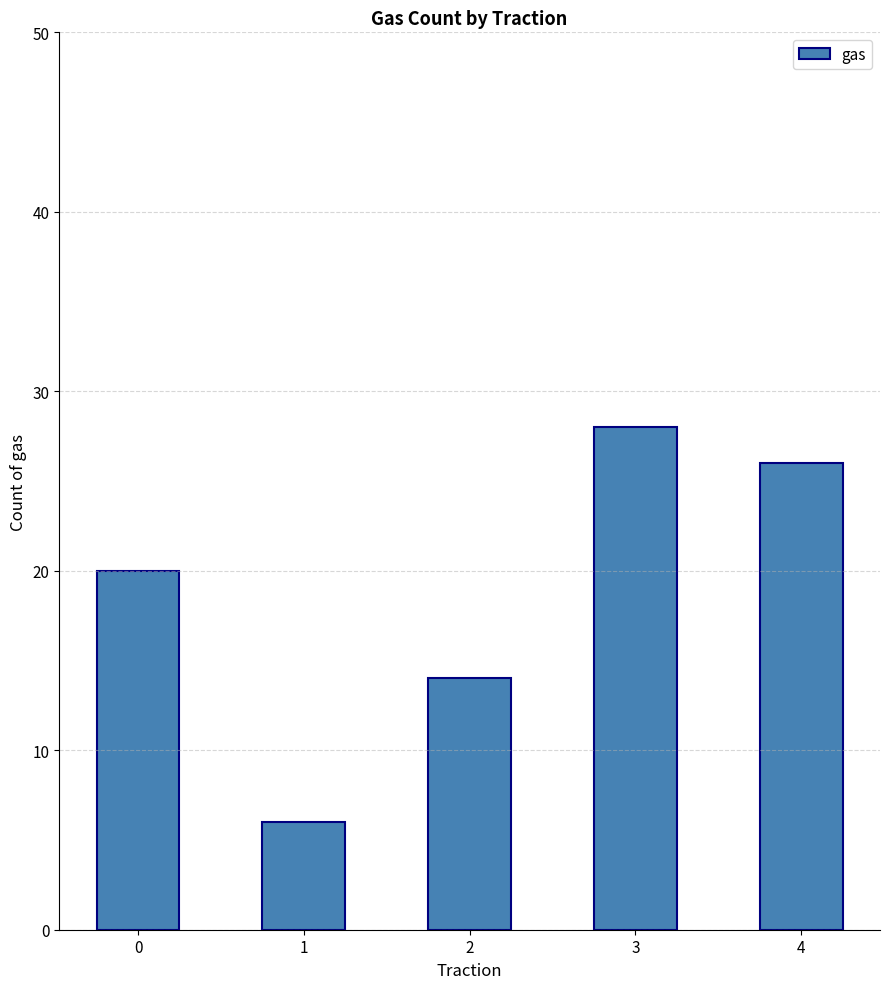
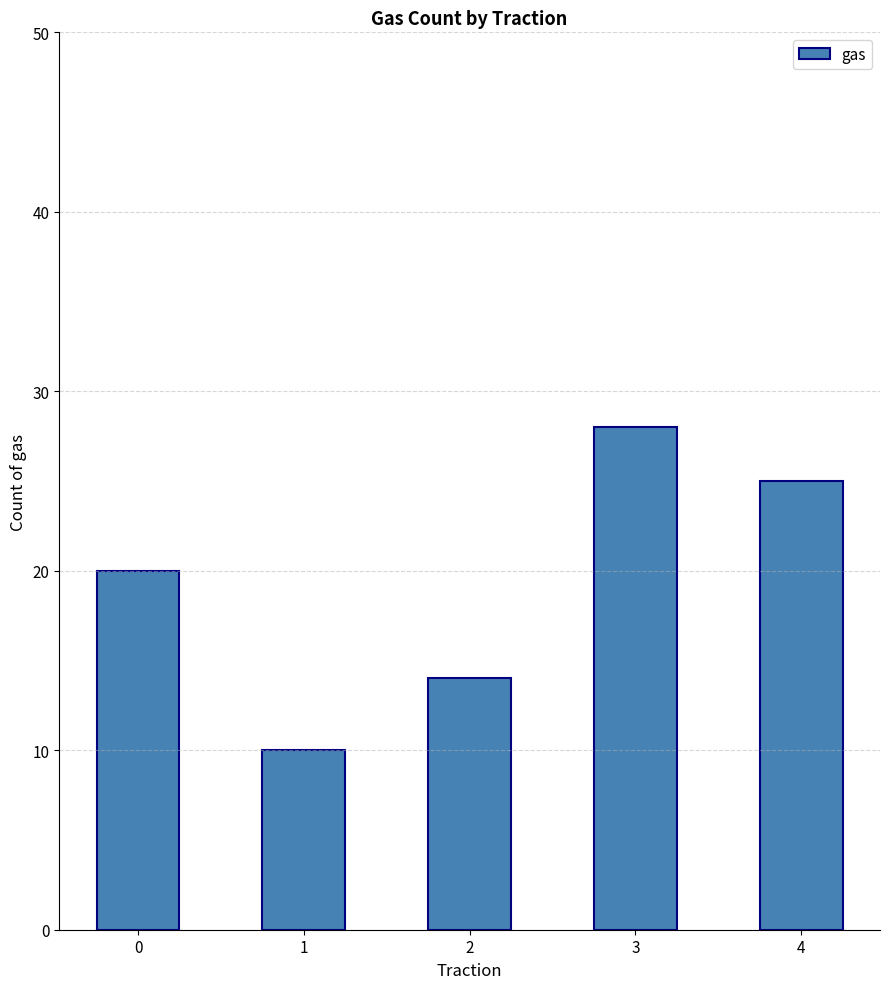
  {
    "0": 20,
-   "1": 6,
+   "1": 10,
    "2": 14,
    "3": 28,
-   "4": 26
+   "4": 25
  }
